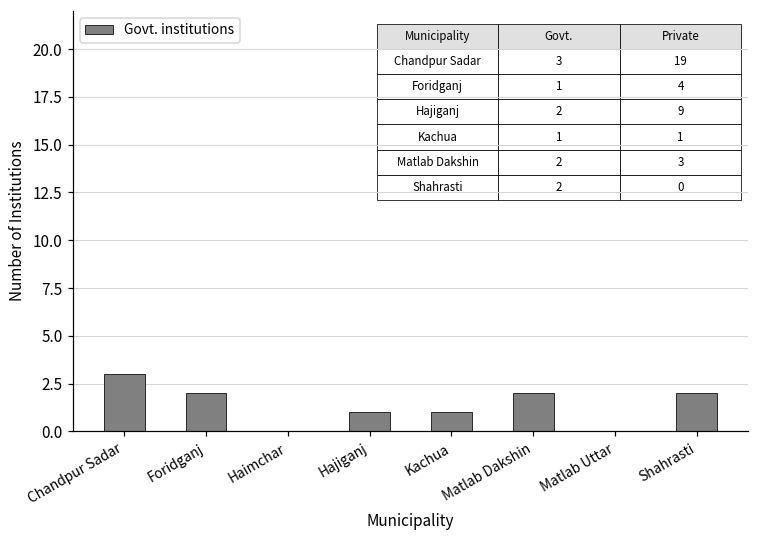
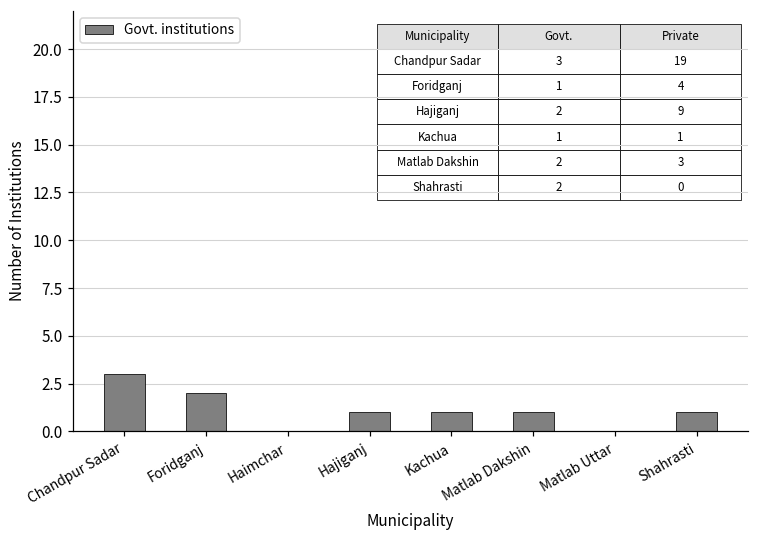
  {
    "Chandpur Sadar": 3,
    "Foridganj": 2,
    "Haimchar": 0,
    "Hajiganj": 1,
    "Kachua": 1,
-   "Matlab Dakshin": 2,
+   "Matlab Dakshin": 1,
    "Matlab Uttar": 0,
-   "Shahrasti": 2
+   "Shahrasti": 1
  }
